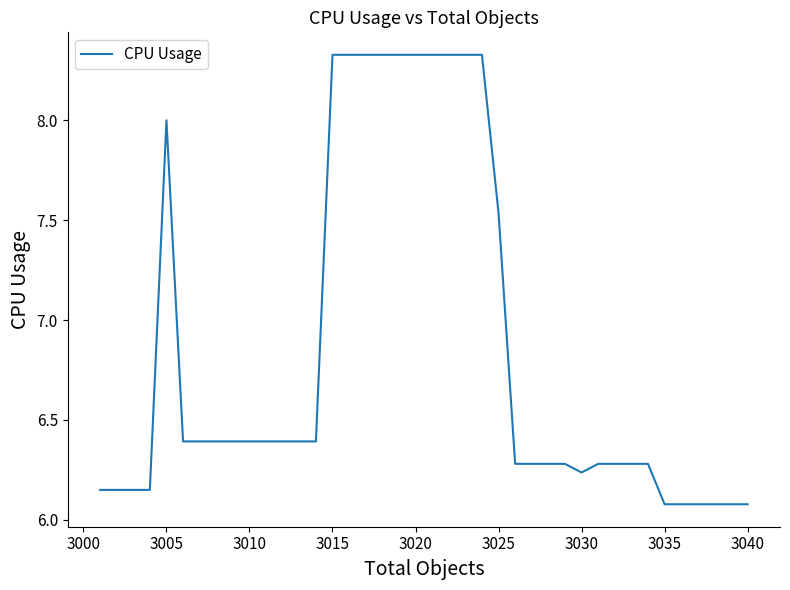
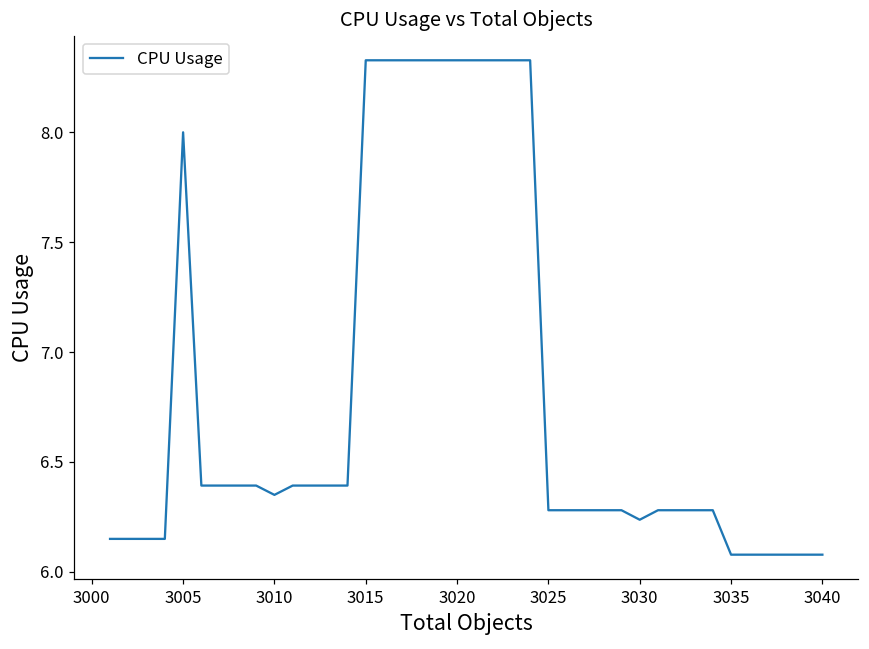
  {
    "3005": 8.00,
-   "3010": 6.39,
+   "3010": 6.35,
    "3015": 8.33,
    "3020": 8.33,
-   "3025": 7.54,
+   "3025": 6.28,
    "3030": 6.24,
    "3035": 6.08,
    "3040": 6.08
  }
